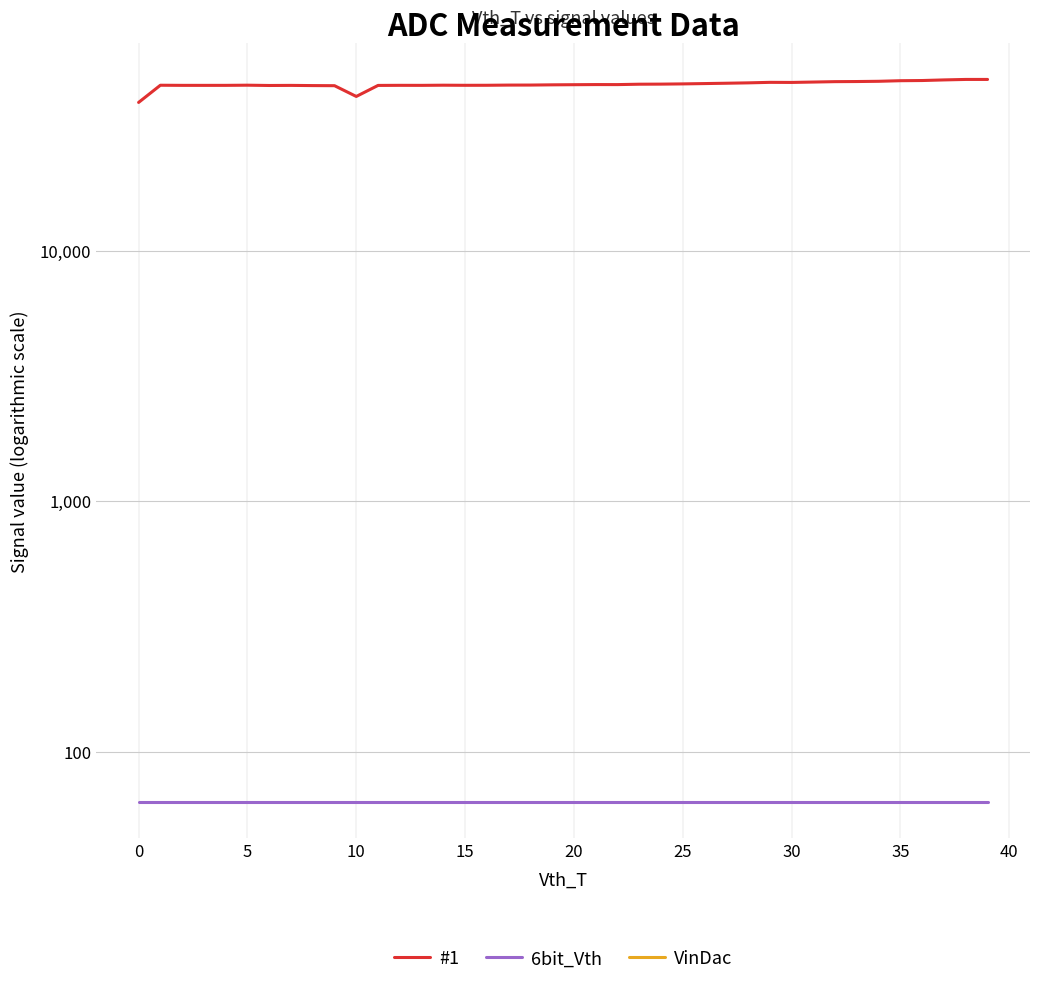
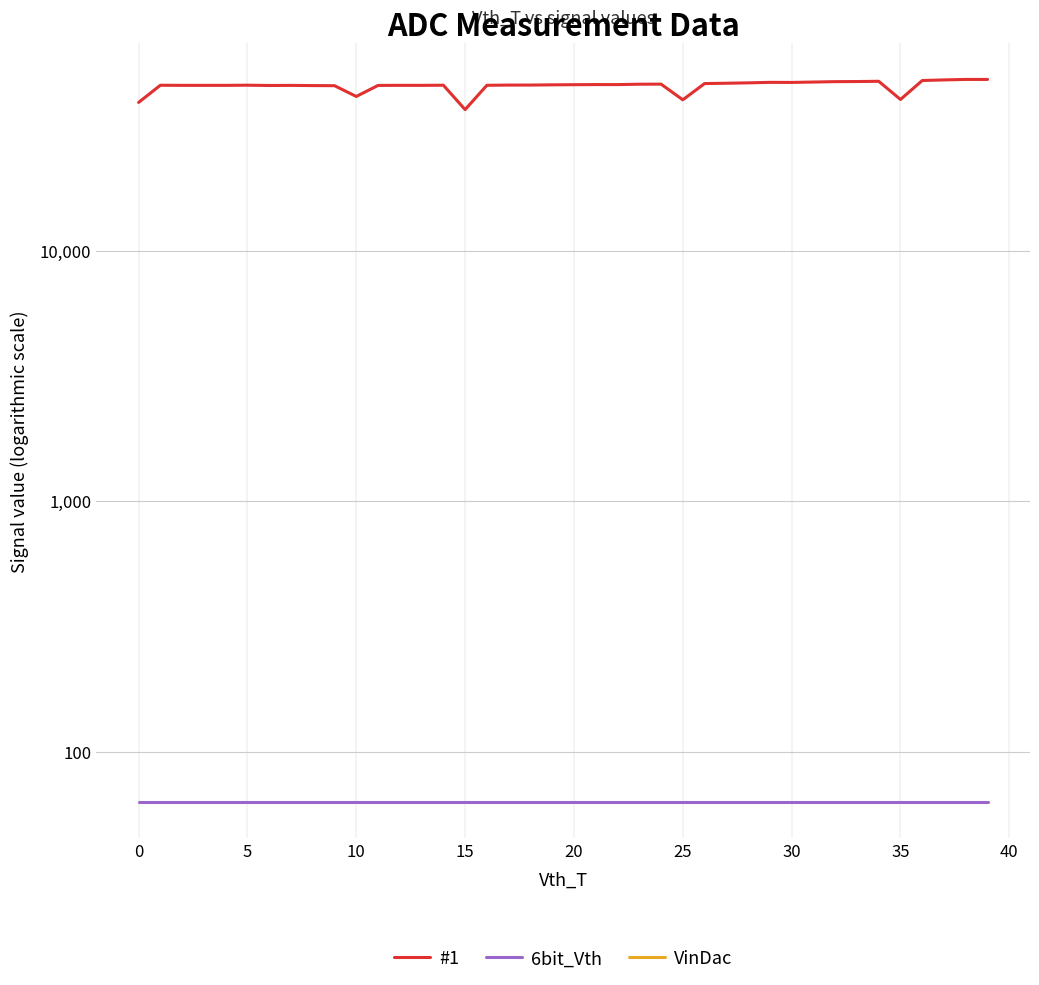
  {
    "#1": {
      "0": "39,000",
      "5": "46,000",
      "10": "41,000",
-     "15": "46,000",
+     "15": "37,000",
      "20": "46,000",
-     "25": "46,000",
+     "25": "40,000",
      "30": "47,000",
-     "35": "48,000"
+     "35": "40,000"
    },
    "6bit_Vth": {
      "0": "63",
      "5": "63",
      "10": "63",
      "15": "63",
      "20": "63",
      "25": "63",
      "30": "63",
      "35": "63"
    }
  }
